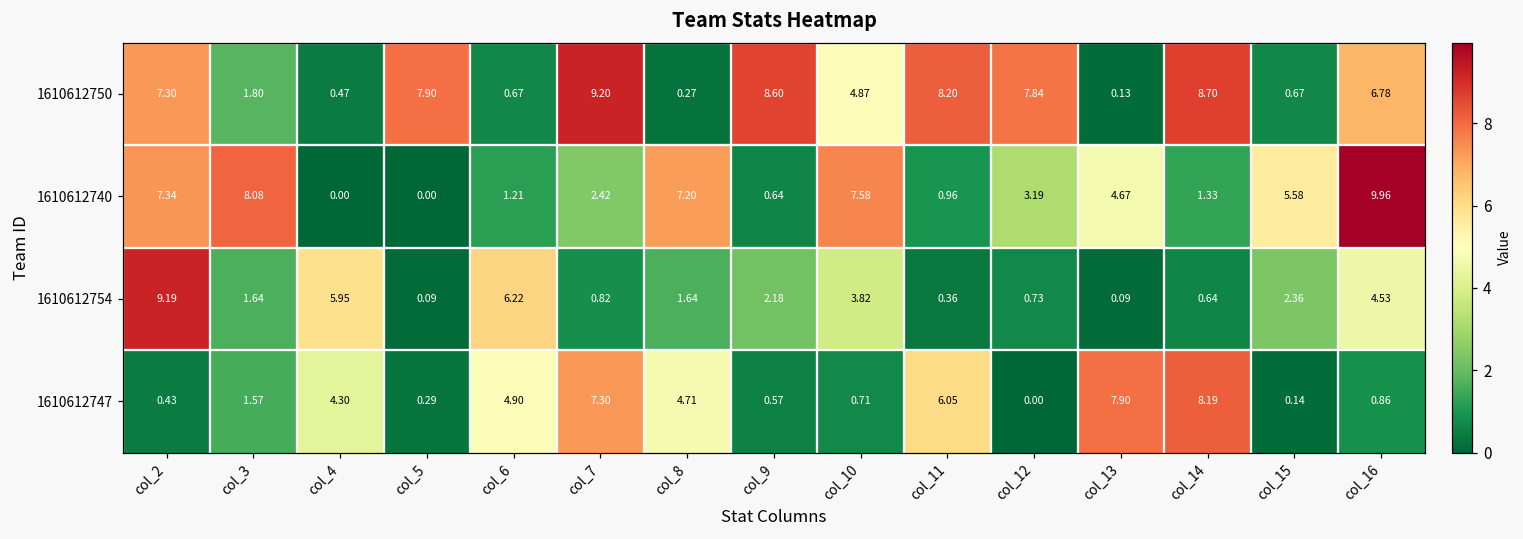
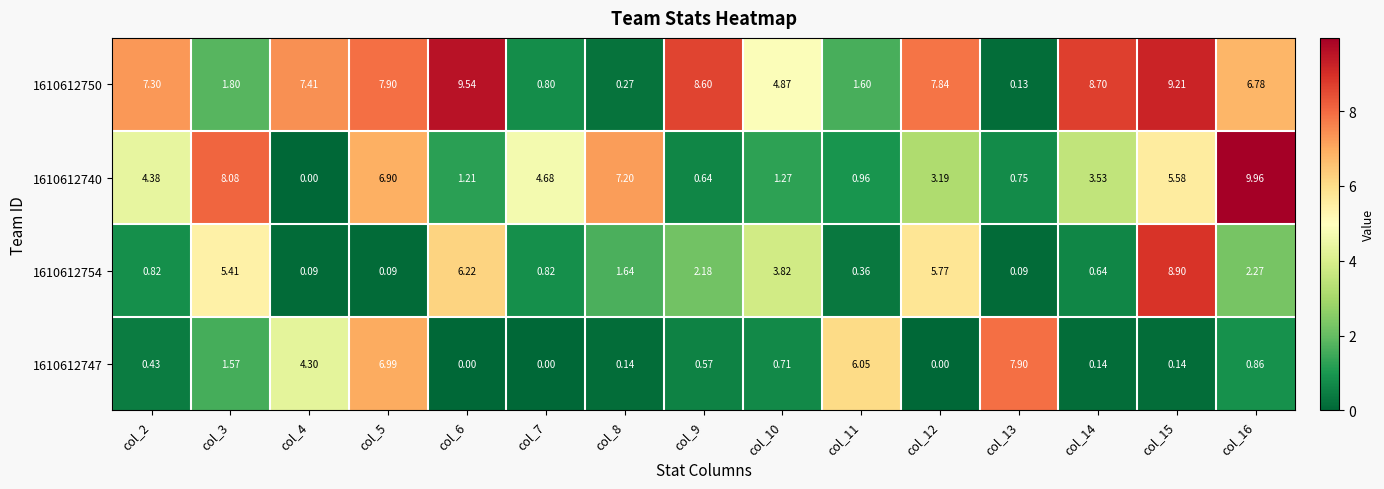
  {
    "1610612750": {
      "col_2": 7.30,
      "col_3": 1.80,
-     "col_4": 0.47,
+     "col_4": 7.41,
      "col_5": 7.90,
-     "col_6": 0.67,
-     "col_7": 9.20,
+     "col_6": 9.54,
+     "col_7": 0.80,
      "col_8": 0.27,
      "col_9": 8.60,
      "col_10": 4.87,
-     "col_11": 8.20,
+     "col_11": 1.60,
      "col_12": 7.84,
      "col_13": 0.13,
      "col_14": 8.70,
-     "col_15": 0.67,
+     "col_15": 9.21,
      "col_16": 6.78
    },
    "1610612740": {
-     "col_2": 7.34,
+     "col_2": 4.38,
      "col_3": 8.08,
      "col_4": 0.00,
-     "col_5": 0.00,
+     "col_5": 6.90,
      "col_6": 1.21,
-     "col_7": 2.42,
+     "col_7": 4.68,
      "col_8": 7.20,
      "col_9": 0.64,
-     "col_10": 7.58,
+     "col_10": 1.27,
      "col_11": 0.96,
      "col_12": 3.19,
-     "col_13": 4.67,
-     "col_14": 1.33,
+     "col_13": 0.75,
+     "col_14": 3.53,
      "col_15": 5.58,
      "col_16": 9.96
    },
    "1610612754": {
-     "col_2": 9.19,
-     "col_3": 1.64,
-     "col_4": 5.95,
+     "col_2": 0.82,
+     "col_3": 5.41,
+     "col_4": 0.09,
      "col_5": 0.09,
      "col_6": 6.22,
      "col_7": 0.82,
      "col_8": 1.64,
      "col_9": 2.18,
      "col_10": 3.82,
      "col_11": 0.36,
-     "col_12": 0.73,
+     "col_12": 5.77,
      "col_13": 0.09,
      "col_14": 0.64,
-     "col_15": 2.36,
-     "col_16": 4.53
+     "col_15": 8.90,
+     "col_16": 2.27
    },
    "1610612747": {
      "col_2": 0.43,
      "col_3": 1.57,
      "col_4": 4.30,
-     "col_5": 0.29,
-     "col_6": 4.90,
-     "col_7": 7.30,
-     "col_8": 4.71,
+     "col_5": 6.99,
+     "col_6": 0.00,
+     "col_7": 0.00,
+     "col_8": 0.14,
      "col_9": 0.57,
      "col_10": 0.71,
      "col_11": 6.05,
      "col_12": 0.00,
      "col_13": 7.90,
-     "col_14": 8.19,
+     "col_14": 0.14,
      "col_15": 0.14,
      "col_16": 0.86
    }
  }
